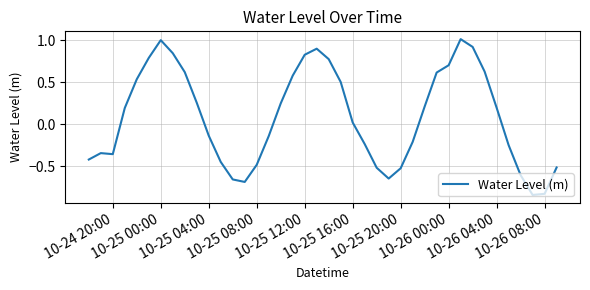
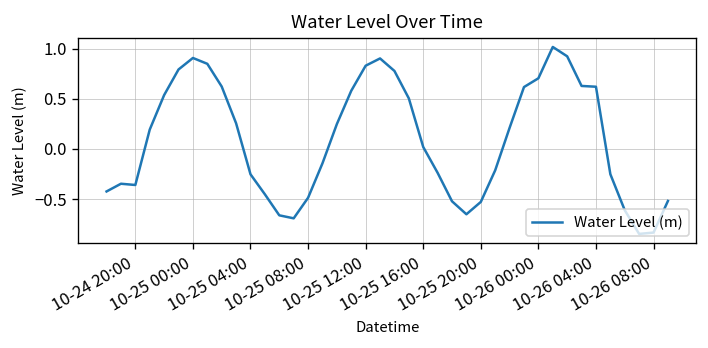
  {
    "10-24 20:00": -0.4,
-   "10-25 00:00": 1.0,
-   "10-25 04:00": -0.1,
+   "10-25 00:00": 0.9,
+   "10-25 04:00": -0.3,
    "10-25 08:00": -0.5,
    "10-25 12:00": 0.8,
    "10-25 16:00": 0.0,
    "10-25 20:00": -0.5,
    "10-26 00:00": 0.7,
-   "10-26 04:00": 0.2
+   "10-26 04:00": 0.6
  }
